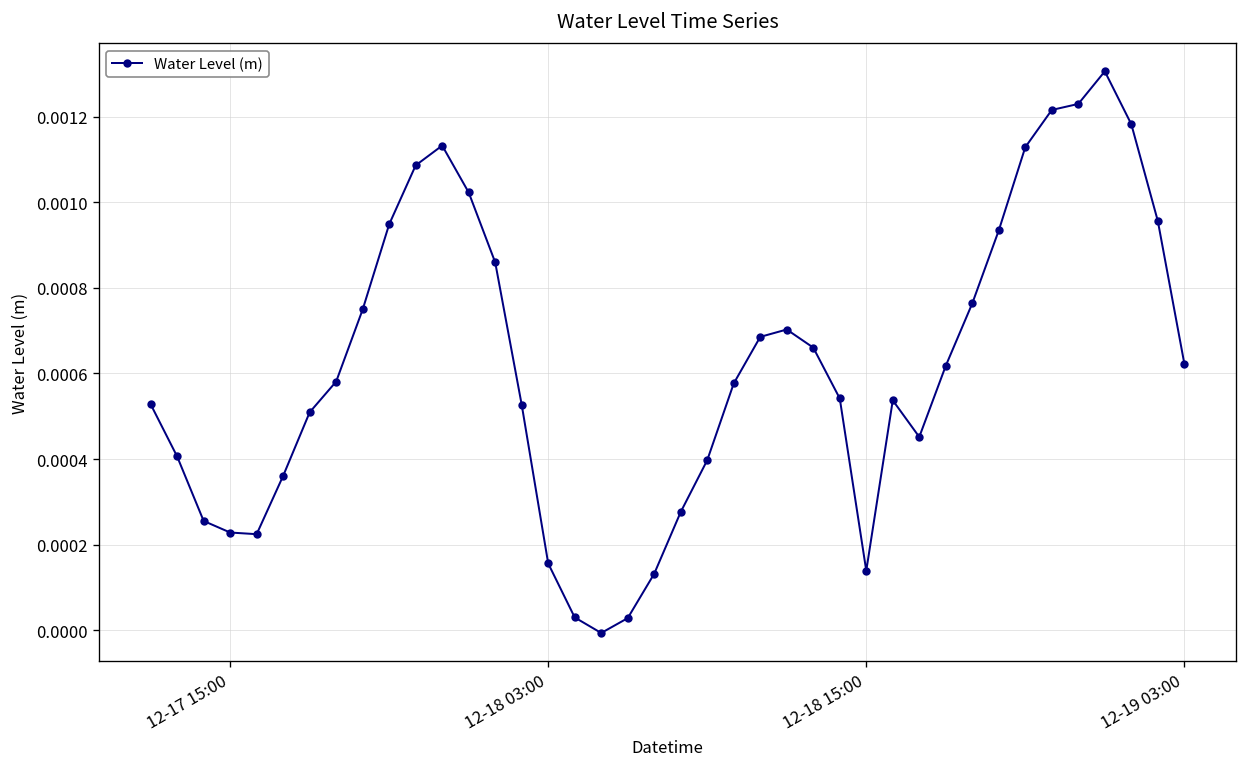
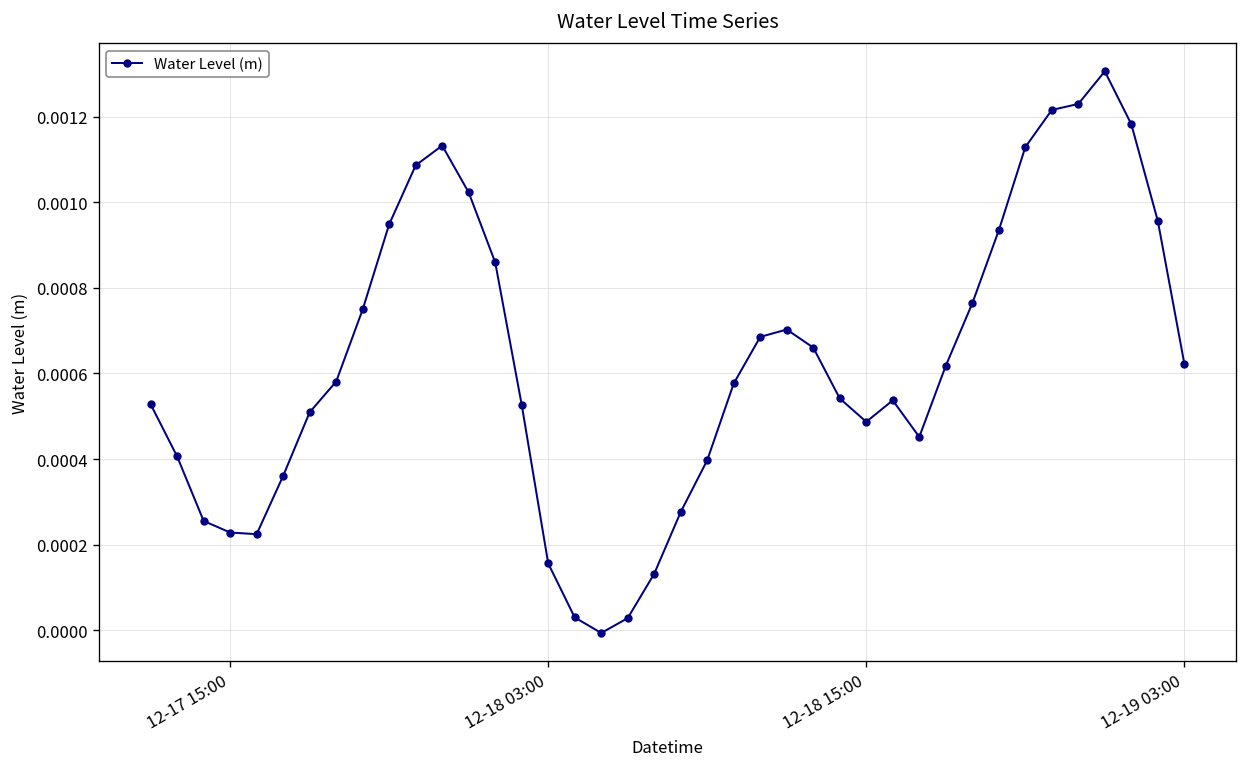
  {
    "12-17 15:00": 0.00023,
    "12-18 03:00": 0.00016,
-   "12-18 15:00": 0.00014,
+   "12-18 15:00": 0.00049,
    "12-19 03:00": 0.00062
  }
